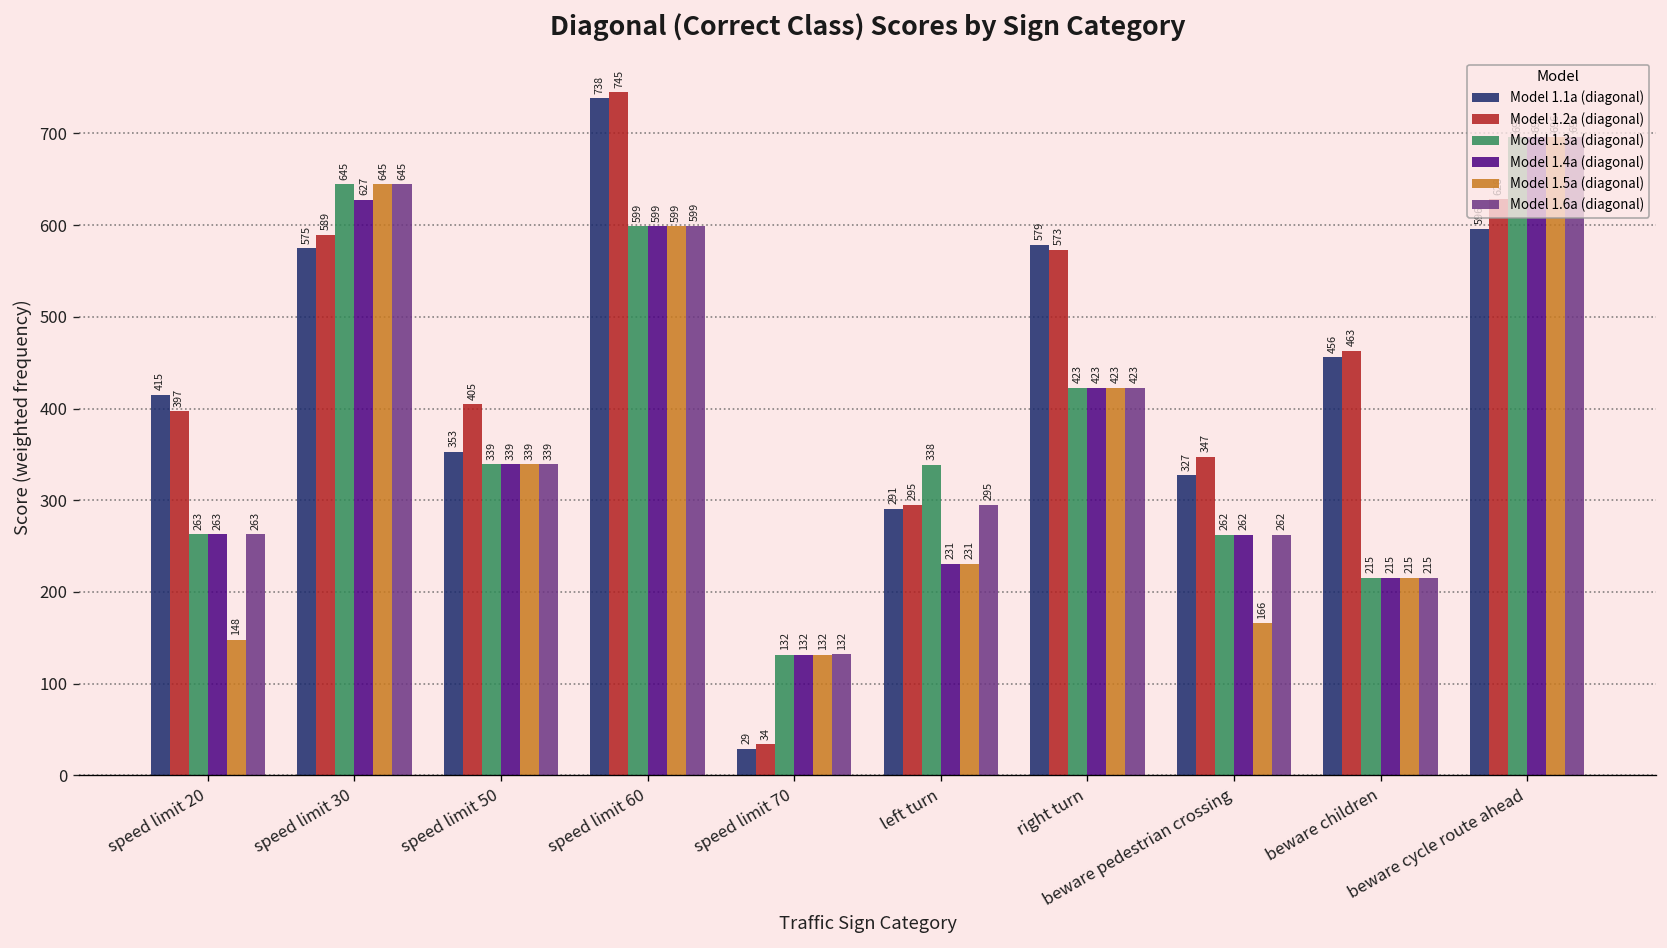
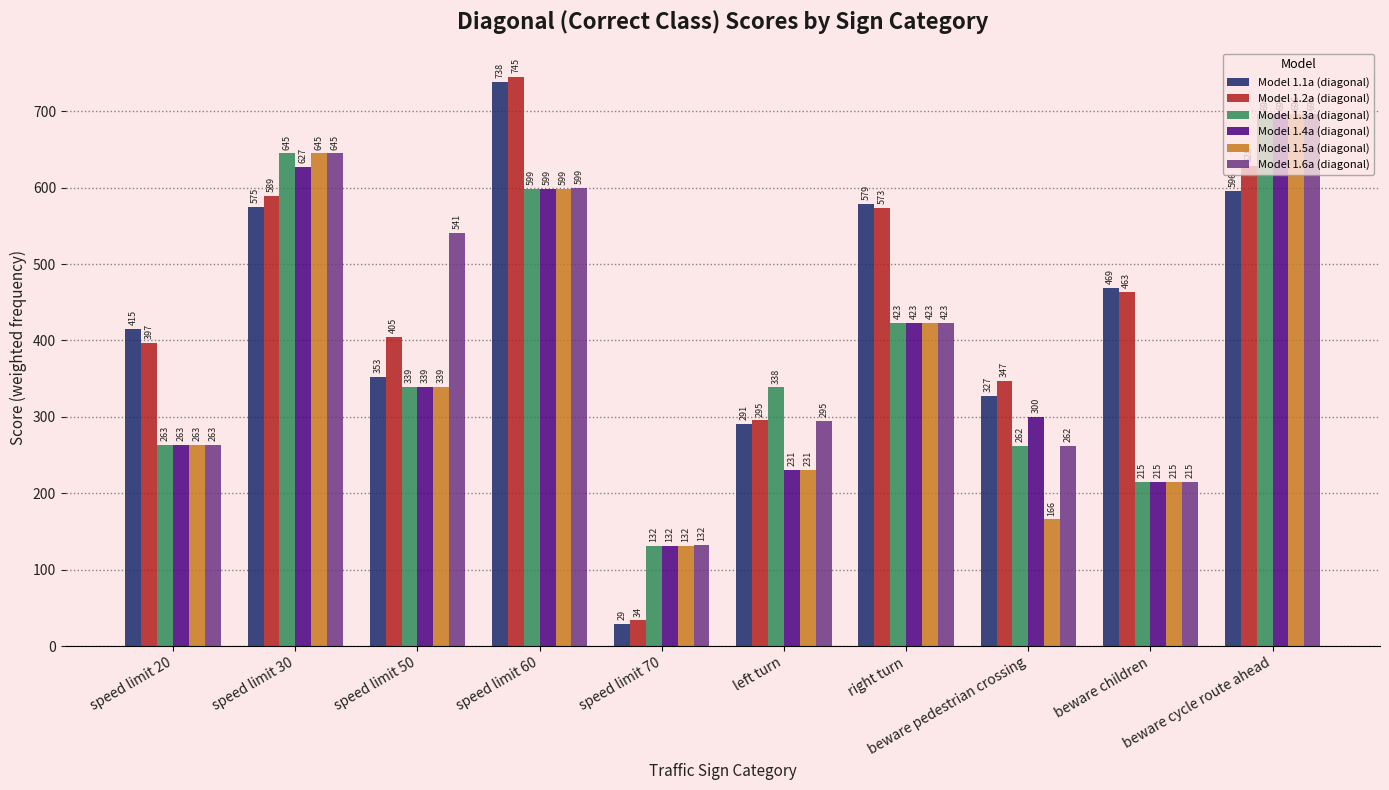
  {
    "Model 1.1a (diagonal)": {
      "speed limit 20": 415,
      "speed limit 30": 575,
      "speed limit 50": 353,
      "speed limit 60": 738,
      "speed limit 70": 29,
      "left turn": 291,
      "right turn": 579,
      "beware pedestrian crossing": 327,
-     "beware children": 456
+     "beware children": 469
    },
    "Model 1.2a (diagonal)": {
      "speed limit 20": 397,
      "speed limit 30": 589,
      "speed limit 50": 405,
      "speed limit 60": 745,
      "speed limit 70": 34,
      "left turn": 295,
      "right turn": 573,
      "beware pedestrian crossing": 347,
      "beware children": 463
    },
    "Model 1.3a (diagonal)": {
      "speed limit 20": 263,
      "speed limit 30": 645,
      "speed limit 50": 339,
      "speed limit 60": 599,
      "speed limit 70": 132,
      "left turn": 338,
      "right turn": 423,
      "beware pedestrian crossing": 262,
      "beware children": 215
    },
    "Model 1.4a (diagonal)": {
      "speed limit 20": 263,
      "speed limit 30": 627,
      "speed limit 50": 339,
      "speed limit 60": 599,
      "speed limit 70": 132,
      "left turn": 231,
      "right turn": 423,
-     "beware pedestrian crossing": 262,
+     "beware pedestrian crossing": 300,
      "beware children": 215
    },
    "Model 1.5a (diagonal)": {
-     "speed limit 20": 148,
+     "speed limit 20": 263,
      "speed limit 30": 645,
      "speed limit 50": 339,
      "speed limit 60": 599,
      "speed limit 70": 132,
      "left turn": 231,
      "right turn": 423,
      "beware pedestrian crossing": 166,
      "beware children": 215
    },
    "Model 1.6a (diagonal)": {
      "speed limit 20": 263,
      "speed limit 30": 645,
-     "speed limit 50": 339,
+     "speed limit 50": 541,
      "speed limit 60": 599,
      "speed limit 70": 132,
      "left turn": 295,
      "right turn": 423,
      "beware pedestrian crossing": 262,
      "beware children": 215
    }
  }
